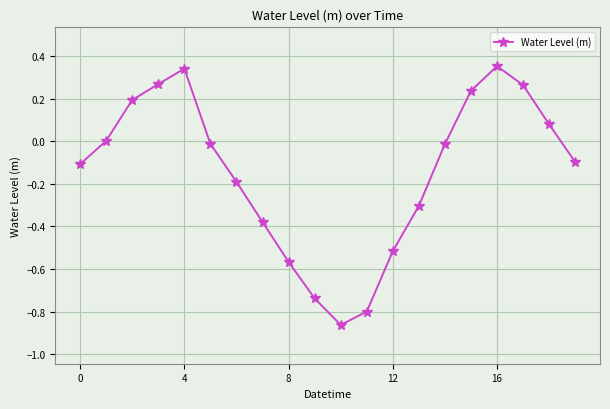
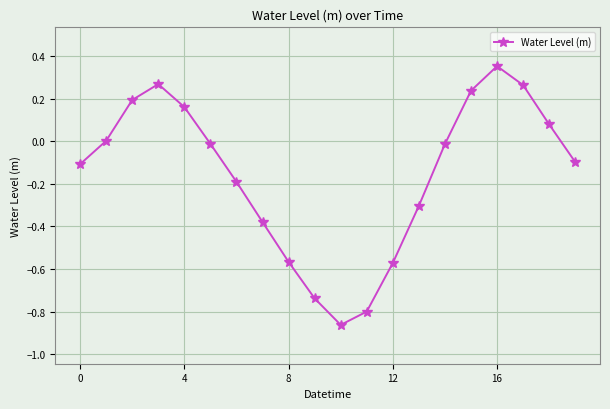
  {
    "0": -0.11,
-   "4": 0.34,
+   "4": 0.16,
    "8": -0.57,
-   "12": -0.52,
+   "12": -0.57,
    "16": 0.35
  }
